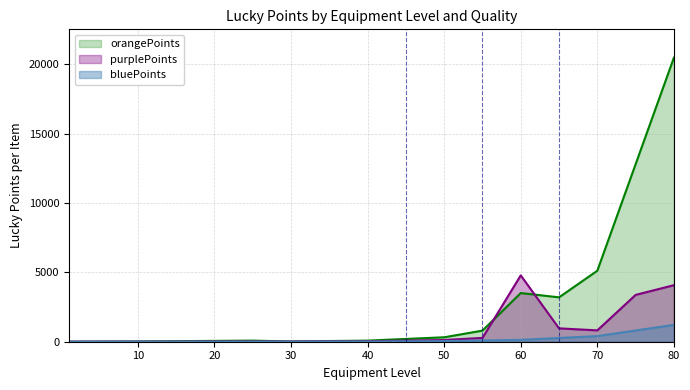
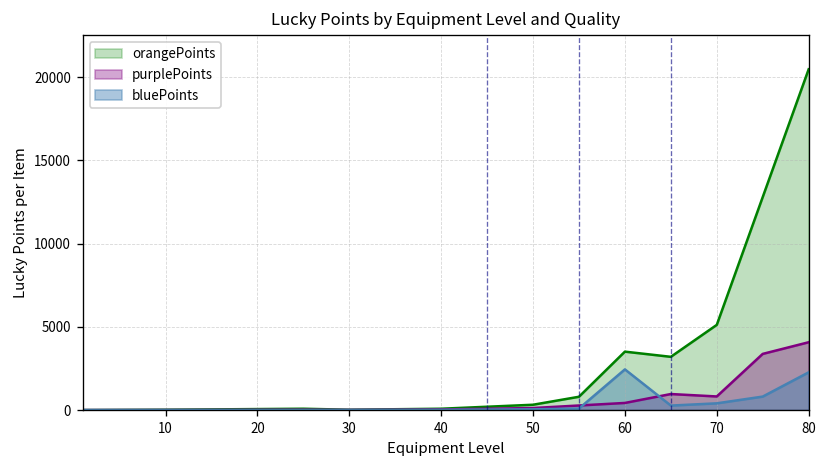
  {
    "orangePoints": {
      "50": 300,
      "60": 3500,
      "70": 5100,
      "80": 20500
    },
    "purplePoints": {
-     "60": 4800,
+     "60": 400,
      "70": 800,
      "80": 4100
    },
    "bluePoints": {
-     "60": 100,
+     "60": 2400,
      "70": 400,
-     "80": 1200
+     "80": 2300
    }
  }
